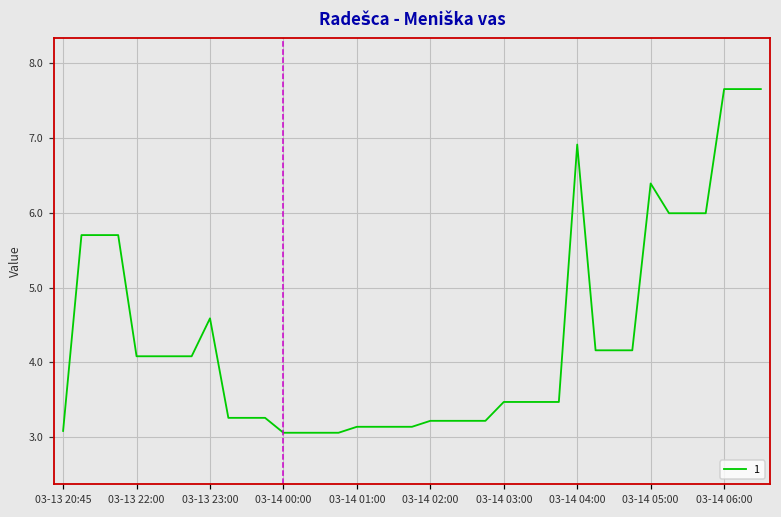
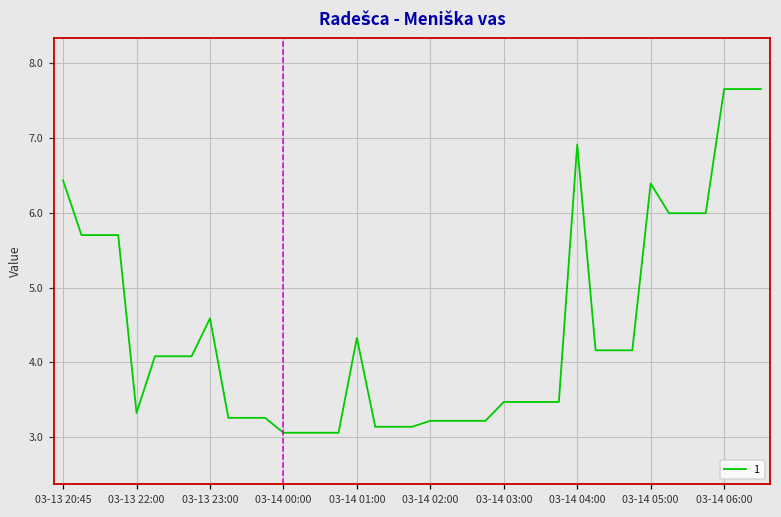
  {
-   "03-13 20:45": 3.1,
-   "03-13 22:00": 4.1,
+   "03-13 20:45": 6.4,
+   "03-13 22:00": 3.3,
    "03-13 23:00": 4.6,
    "03-14 00:00": 3.1,
-   "03-14 01:00": 3.1,
+   "03-14 01:00": 4.3,
    "03-14 02:00": 3.2,
    "03-14 03:00": 3.5,
    "03-14 04:00": 6.9,
    "03-14 05:00": 6.4,
    "03-14 06:00": 7.7
  }
